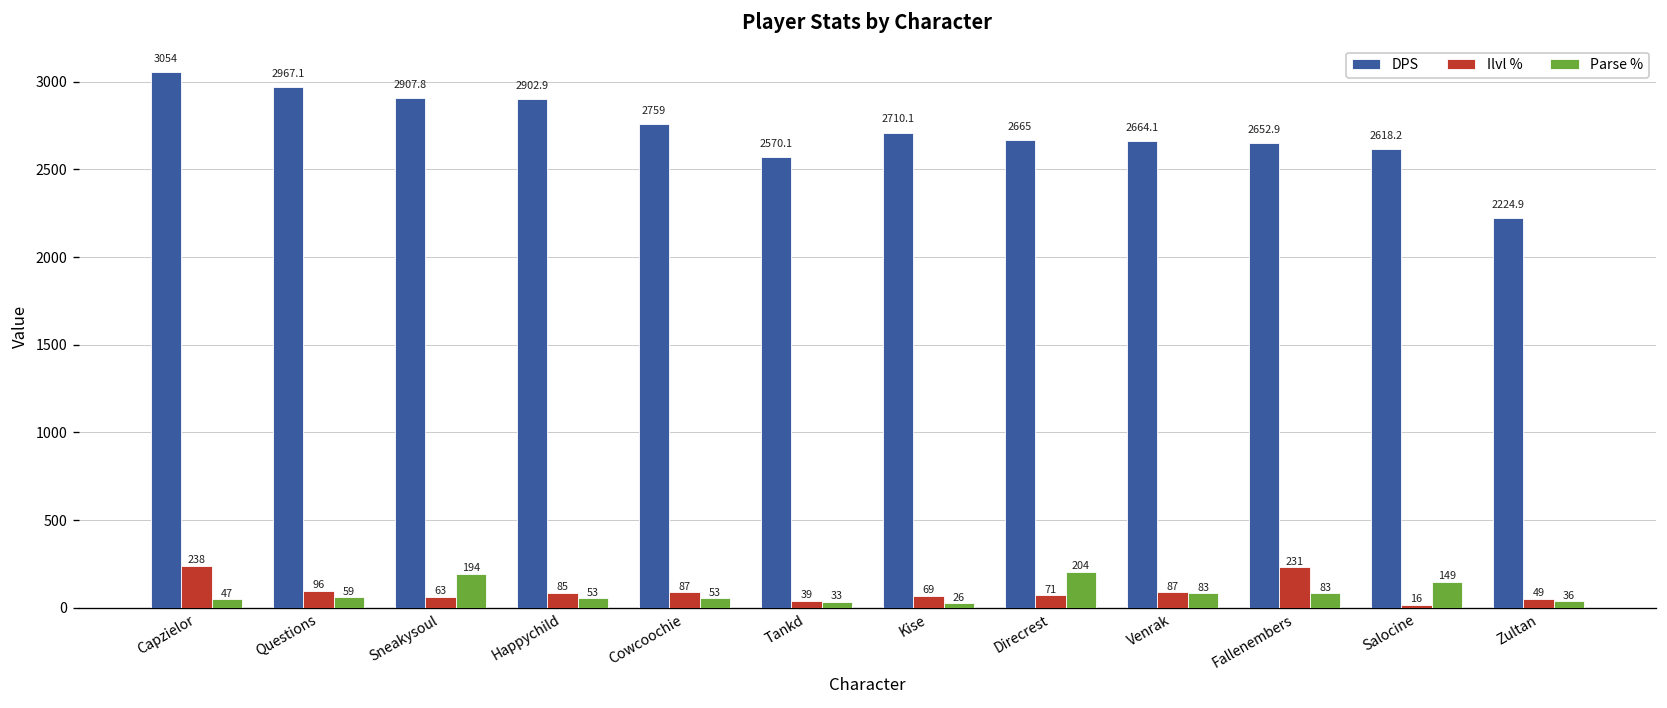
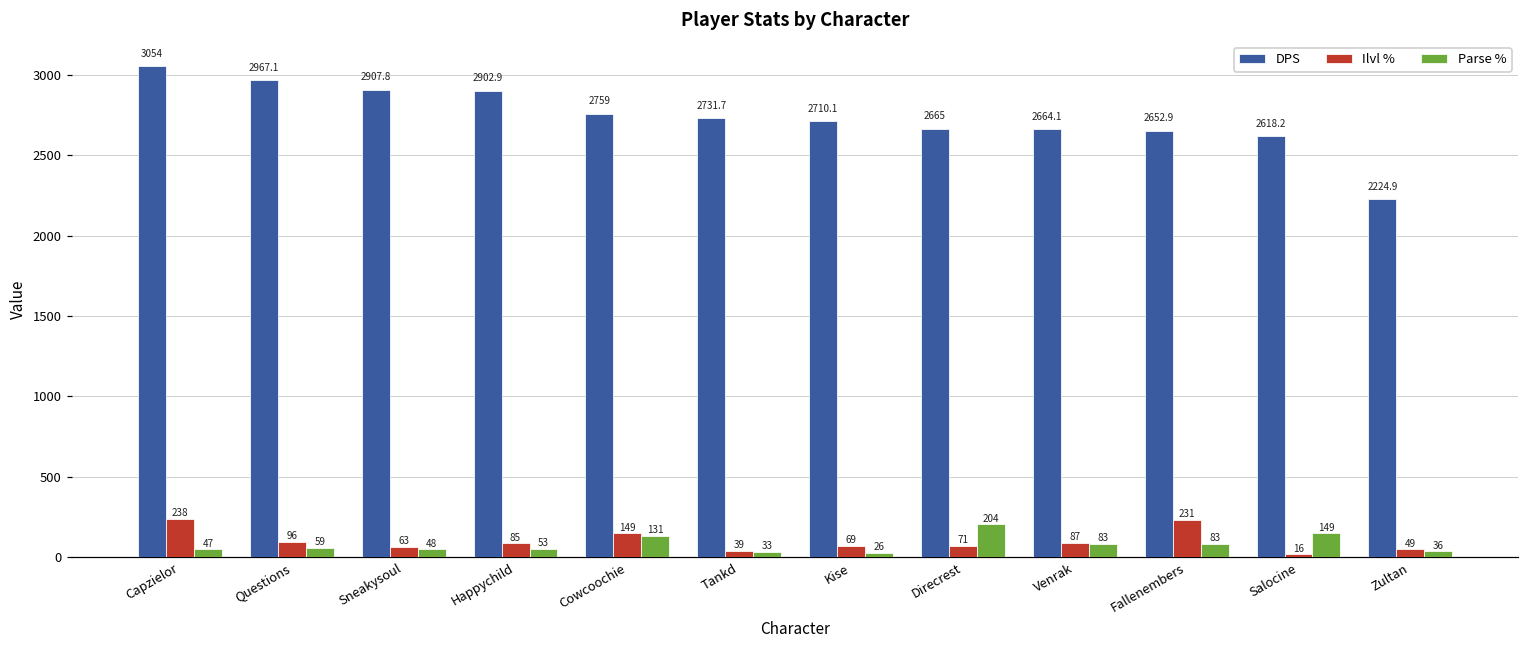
  {
    "DPS": {
      "Capzielor": 3054,
      "Questions": 2967.1,
      "Sneakysoul": 2907.8,
      "Happychild": 2902.9,
      "Cowcoochie": 2759,
-     "Tankd": 2570.1,
+     "Tankd": 2731.7,
      "Kise": 2710.1,
      "Direcrest": 2665,
      "Venrak": 2664.1,
      "Fallenembers": 2652.9,
      "Salocine": 2618.2,
      "Zultan": 2224.9
    },
    "Ilvl %": {
      "Capzielor": 238,
      "Questions": 96,
      "Sneakysoul": 63,
      "Happychild": 85,
-     "Cowcoochie": 87,
+     "Cowcoochie": 149,
      "Tankd": 39,
      "Kise": 69,
      "Direcrest": 71,
      "Venrak": 87,
      "Fallenembers": 231,
      "Salocine": 16,
      "Zultan": 49
    },
    "Parse %": {
      "Capzielor": 47,
      "Questions": 59,
-     "Sneakysoul": 194,
+     "Sneakysoul": 48,
      "Happychild": 53,
-     "Cowcoochie": 53,
+     "Cowcoochie": 131,
      "Tankd": 33,
      "Kise": 26,
      "Direcrest": 204,
      "Venrak": 83,
      "Fallenembers": 83,
      "Salocine": 149,
      "Zultan": 36
    }
  }
